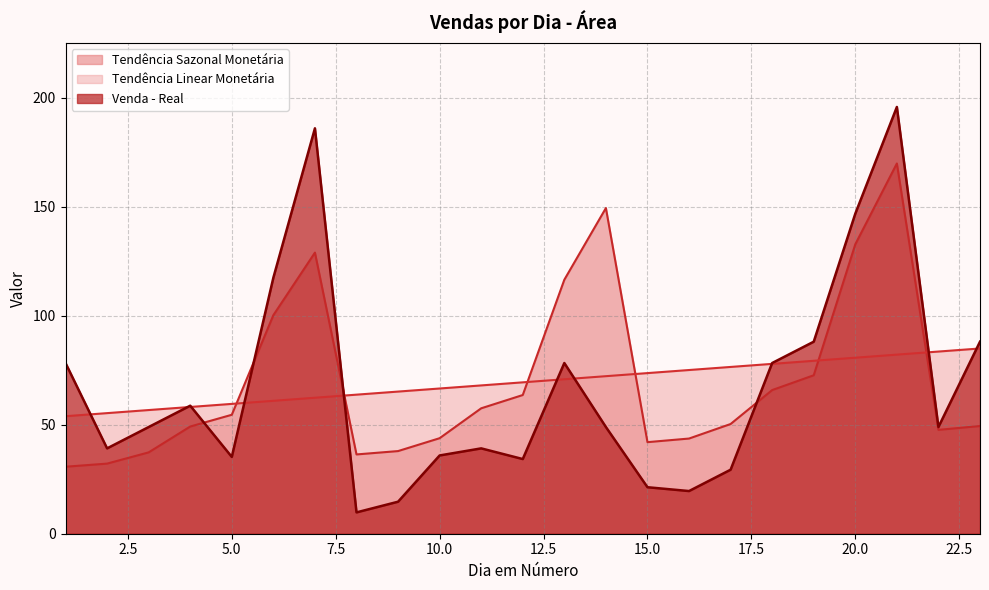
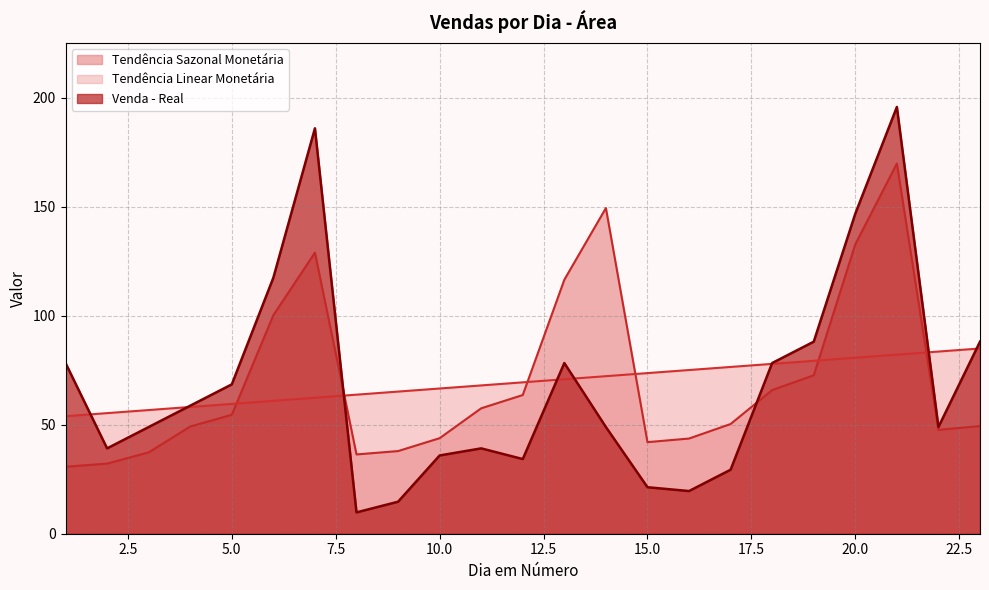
  {
    "Venda - Real": {
-     "5.0": 35,
+     "5.0": 68,
      "10.0": 36,
      "15.0": 21,
      "20.0": 147
    }
  }
